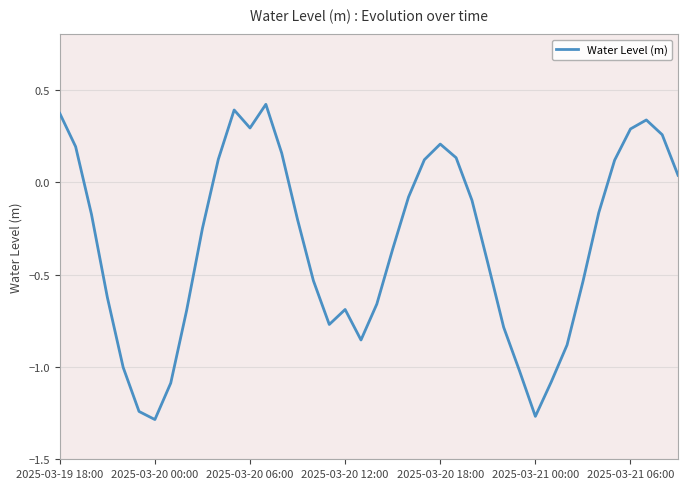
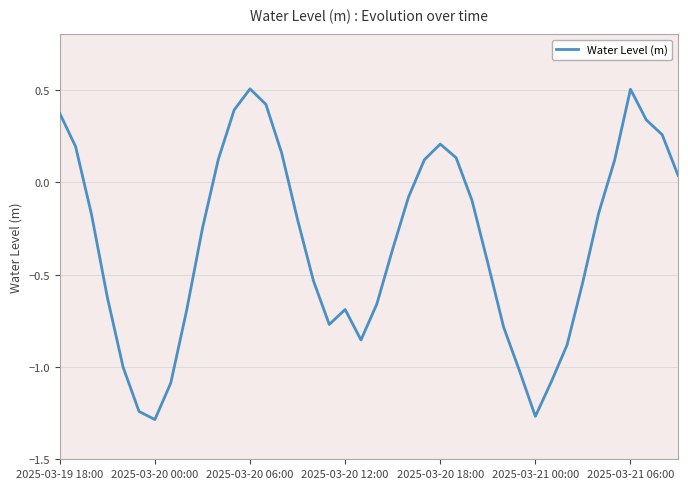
  {
    "Water Level (m)": {
      "2025-03-19 18:00": 0.37,
      "2025-03-20 00:00": -1.28,
-     "2025-03-20 06:00": 0.29,
+     "2025-03-20 06:00": 0.51,
      "2025-03-20 12:00": -0.69,
      "2025-03-20 18:00": 0.21,
      "2025-03-21 00:00": -1.27,
-     "2025-03-21 06:00": 0.29
+     "2025-03-21 06:00": 0.50
    }
  }
